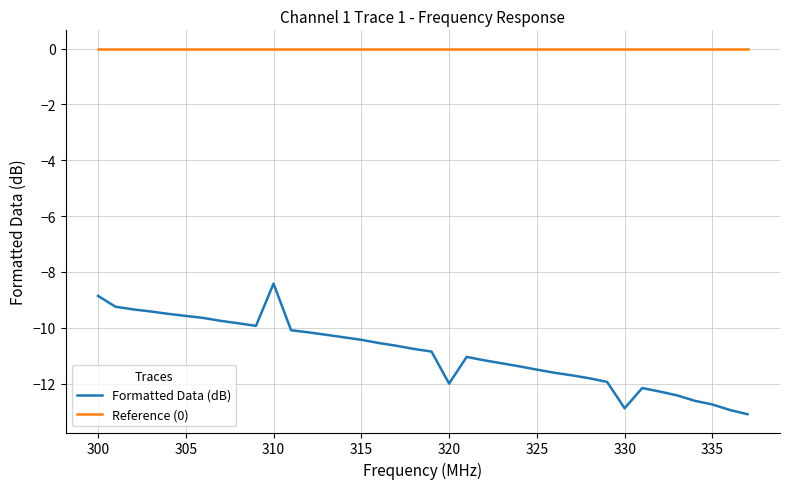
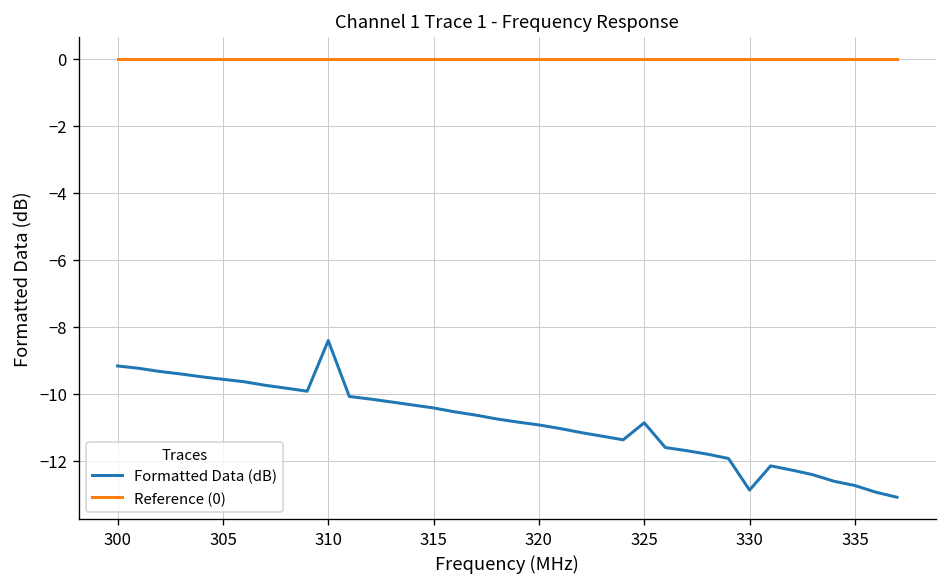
  {
    "Formatted Data (dB)": {
-     "300": -8.9,
+     "300": -9.2,
      "305": -9.6,
      "310": -8.4,
      "315": -10.4,
-     "320": -12.0,
-     "325": -11.5,
+     "320": -10.9,
+     "325": -10.9,
      "330": -12.9,
      "335": -12.7
    },
    "Reference (0)": {
      "300": 0.0,
      "305": 0.0,
      "310": 0.0,
      "315": 0.0,
      "320": 0.0,
      "325": 0.0,
      "330": 0.0,
      "335": 0.0
    }
  }
